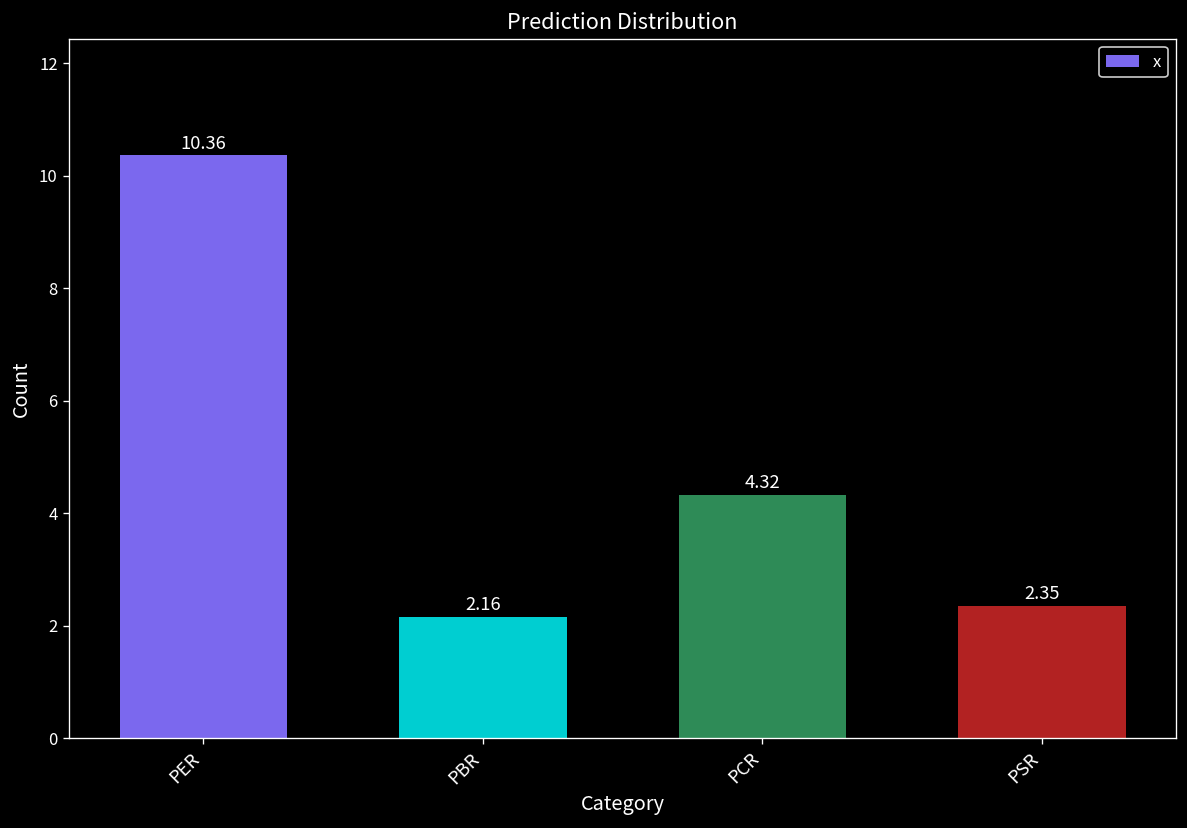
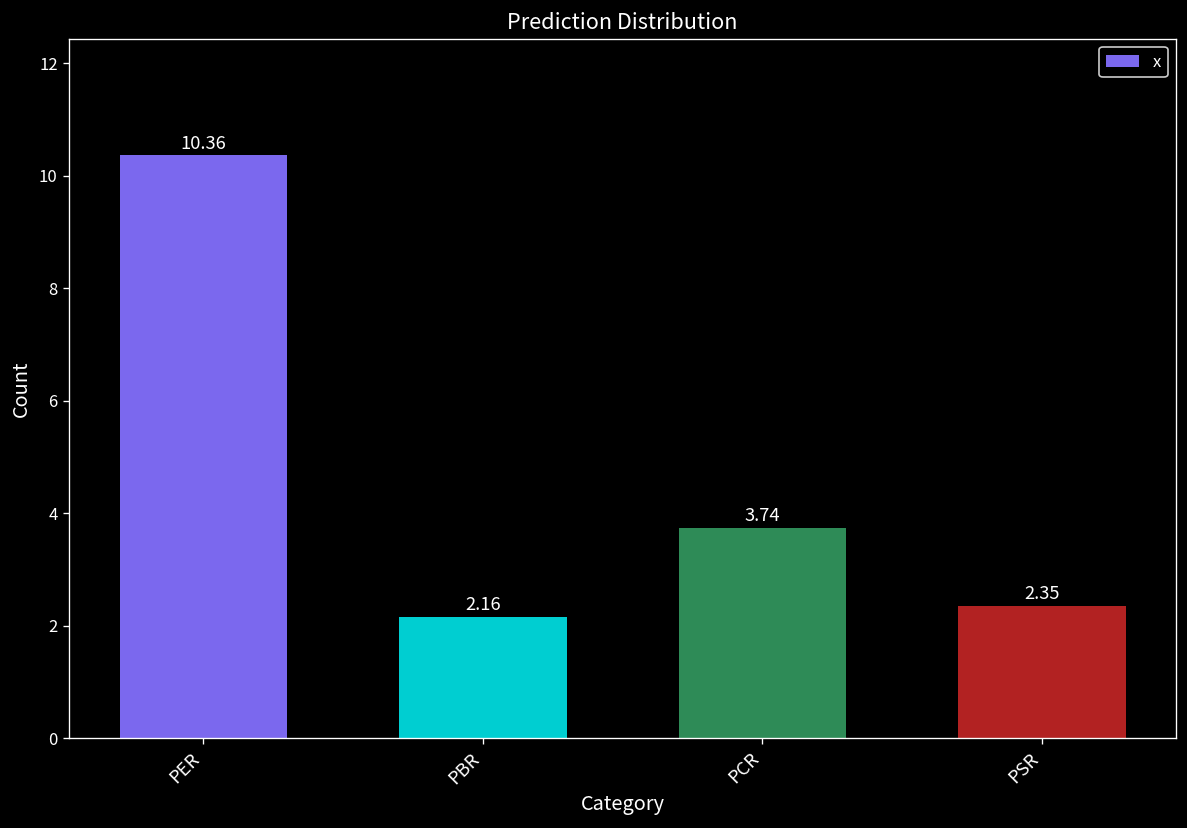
  {
    "PER": 10.36,
    "PBR": 2.16,
-   "PCR": 4.32,
+   "PCR": 3.74,
    "PSR": 2.35
  }
